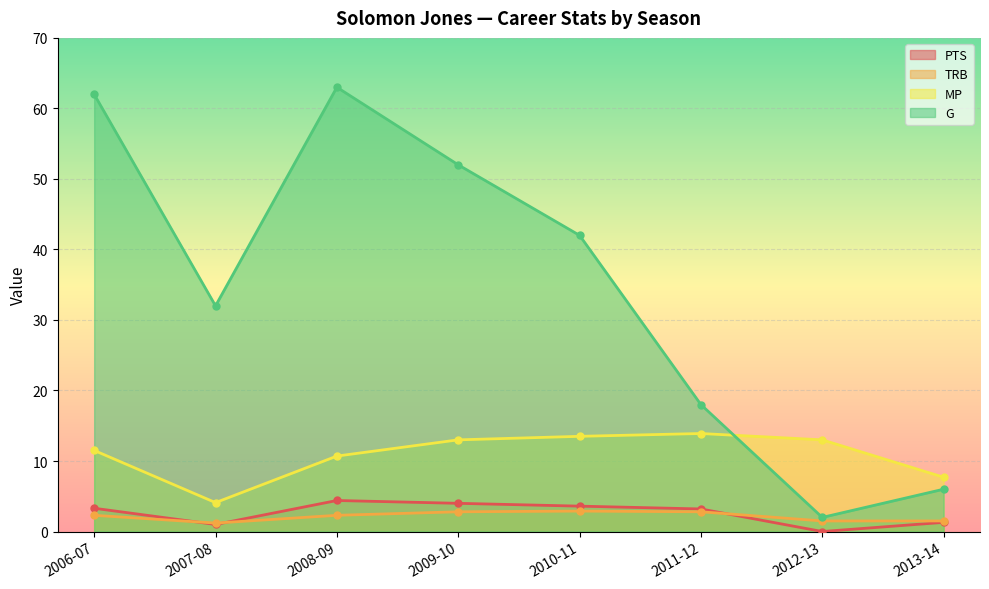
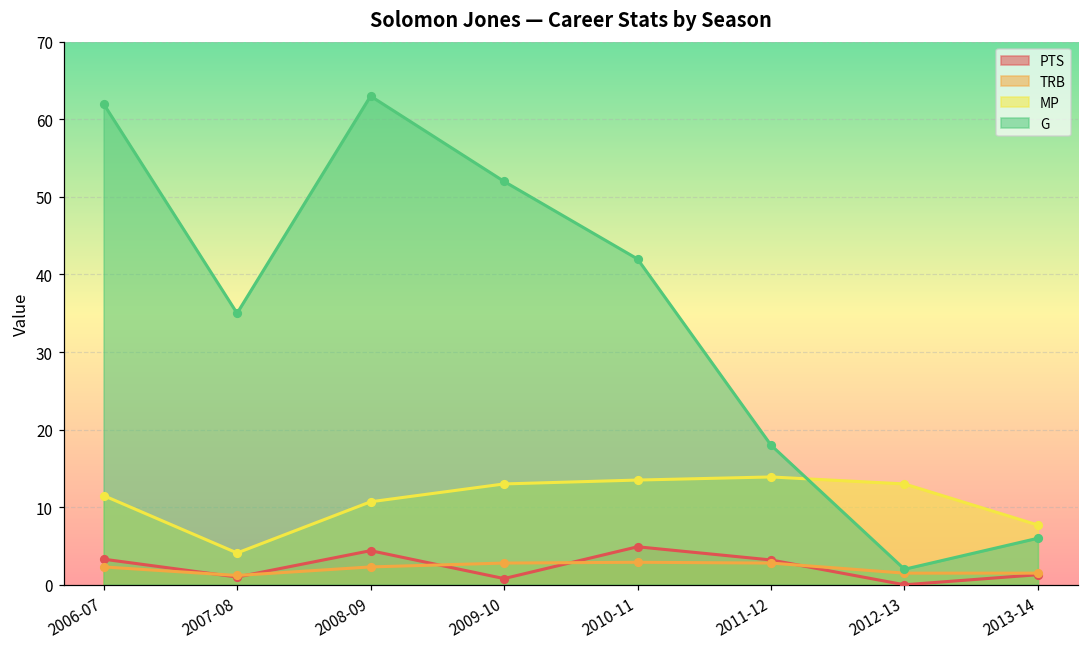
  {
    "PTS": {
      "2006-07": 3,
      "2008-09": 4,
-     "2009-10": 4,
-     "2010-11": 4,
+     "2009-10": 1,
+     "2010-11": 5,
      "2011-12": 3,
      "2012-13": 0
    },
    "G": {
      "2006-07": 62,
-     "2007-08": 32,
+     "2007-08": 35,
      "2008-09": 63,
      "2009-10": 52,
      "2010-11": 42,
      "2011-12": 18,
      "2012-13": 2,
      "2013-14": 6
    }
  }
